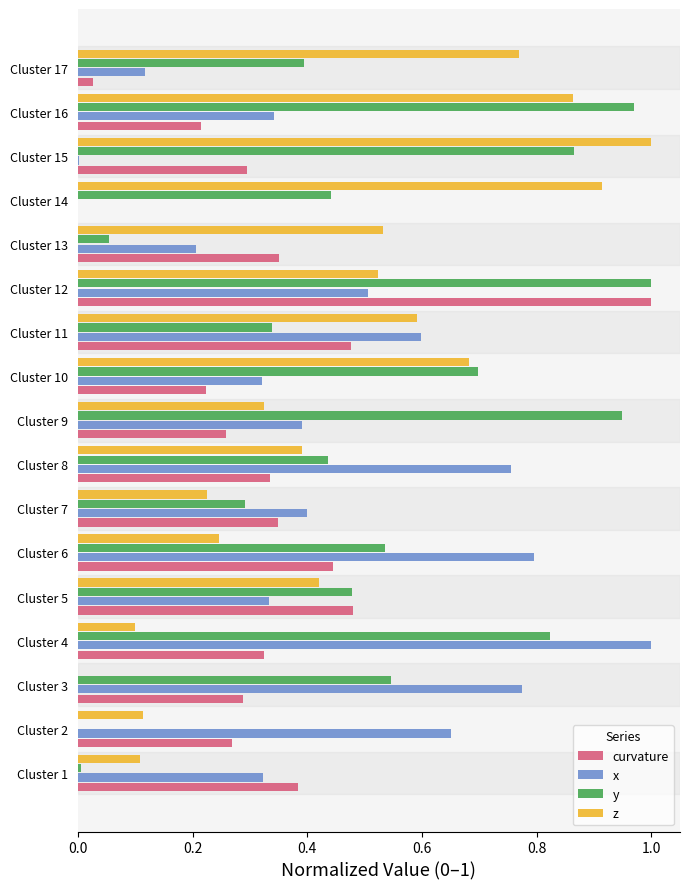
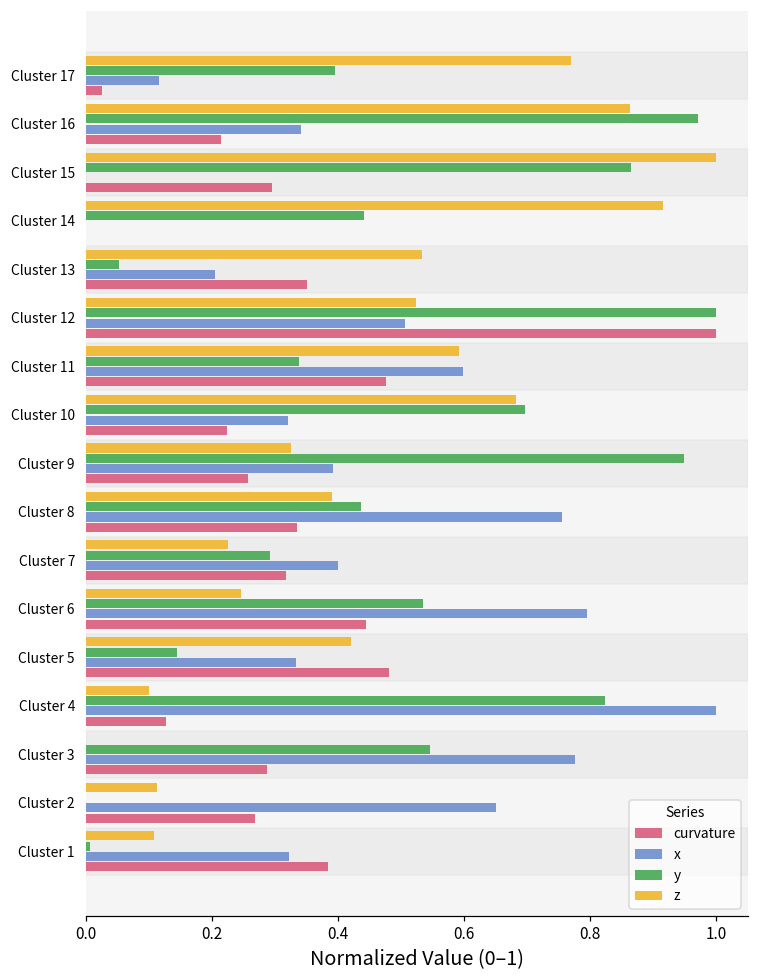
  {
    "curvature": {
      "Cluster 17": 0.03,
      "Cluster 16": 0.21,
      "Cluster 15": 0.30,
      "Cluster 14": 0.00,
      "Cluster 13": 0.35,
      "Cluster 12": 1.00,
      "Cluster 11": 0.48,
      "Cluster 10": 0.22,
      "Cluster 9": 0.26,
      "Cluster 8": 0.33,
-     "Cluster 7": 0.35,
+     "Cluster 7": 0.32,
      "Cluster 6": 0.44,
      "Cluster 5": 0.48,
-     "Cluster 4": 0.32,
+     "Cluster 4": 0.13,
      "Cluster 3": 0.29,
      "Cluster 2": 0.27,
      "Cluster 1": 0.38
    },
    "x": {
      "Cluster 17": 0.12,
      "Cluster 16": 0.34,
      "Cluster 14": 0.00,
      "Cluster 13": 0.21,
      "Cluster 12": 0.51,
      "Cluster 11": 0.60,
      "Cluster 10": 0.32,
      "Cluster 9": 0.39,
      "Cluster 8": 0.76,
      "Cluster 7": 0.40,
      "Cluster 6": 0.79,
      "Cluster 5": 0.33,
      "Cluster 4": 1.00,
      "Cluster 3": 0.78,
      "Cluster 2": 0.65,
      "Cluster 1": 0.32
    },
    "y": {
      "Cluster 17": 0.40,
      "Cluster 16": 0.97,
      "Cluster 15": 0.86,
      "Cluster 14": 0.44,
      "Cluster 13": 0.05,
      "Cluster 12": 1.00,
      "Cluster 11": 0.34,
      "Cluster 10": 0.70,
      "Cluster 9": 0.95,
      "Cluster 8": 0.44,
      "Cluster 7": 0.29,
      "Cluster 6": 0.54,
-     "Cluster 5": 0.48,
+     "Cluster 5": 0.14,
      "Cluster 4": 0.82,
      "Cluster 3": 0.55,
      "Cluster 2": 0.00,
      "Cluster 1": 0.01
    },
    "z": {
      "Cluster 17": 0.77,
      "Cluster 16": 0.86,
      "Cluster 15": 1.00,
      "Cluster 14": 0.91,
      "Cluster 13": 0.53,
      "Cluster 12": 0.52,
      "Cluster 11": 0.59,
      "Cluster 10": 0.68,
      "Cluster 9": 0.32,
      "Cluster 8": 0.39,
      "Cluster 7": 0.23,
      "Cluster 6": 0.25,
      "Cluster 5": 0.42,
      "Cluster 4": 0.10,
      "Cluster 3": 0.00,
      "Cluster 2": 0.11,
      "Cluster 1": 0.11
    }
  }
